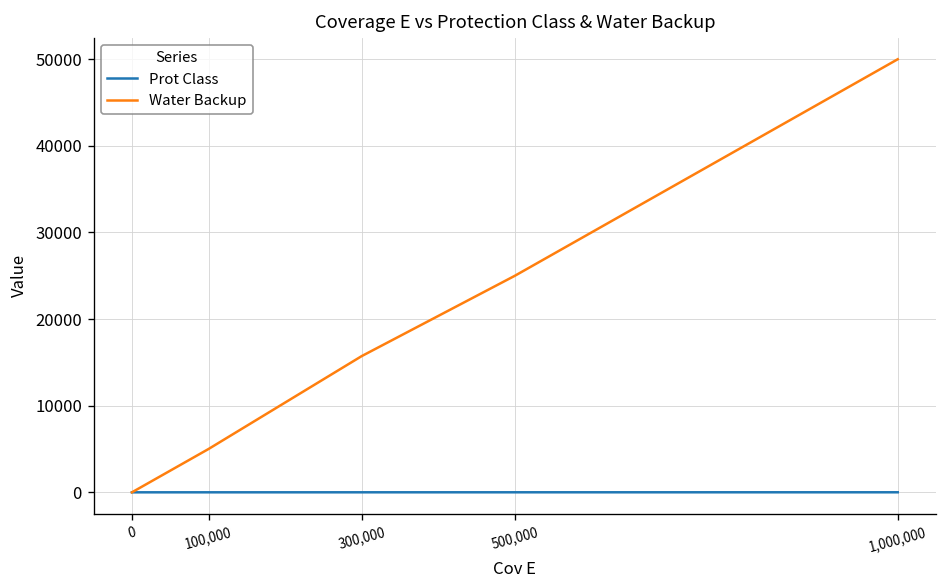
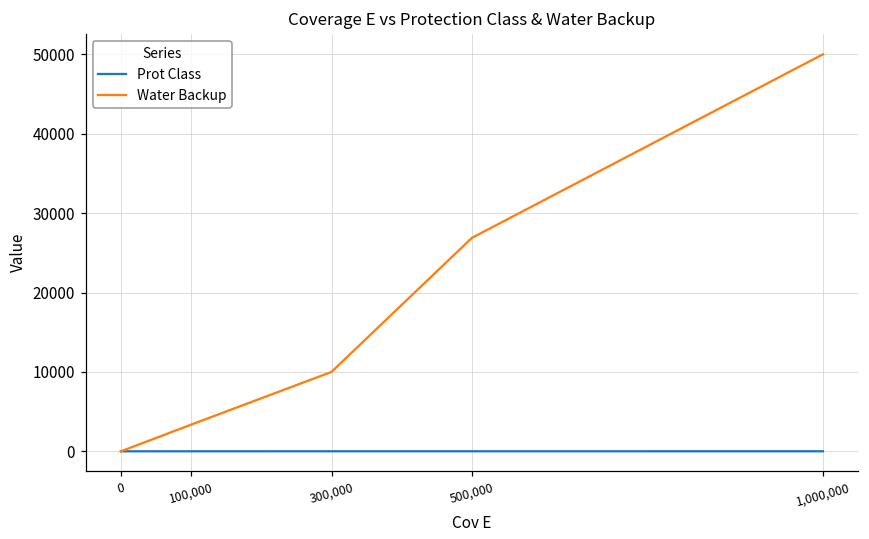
  {
    "Prot Class": {
      "100,000": 0,
      "300,000": 0,
      "500,000": 0,
      "1,000,000": 0
    },
    "Water Backup": {
-     "100,000": 5000,
-     "300,000": 16000,
-     "500,000": 25000,
+     "100,000": 3000,
+     "300,000": 10000,
+     "500,000": 27000,
      "1,000,000": 50000
    }
  }
